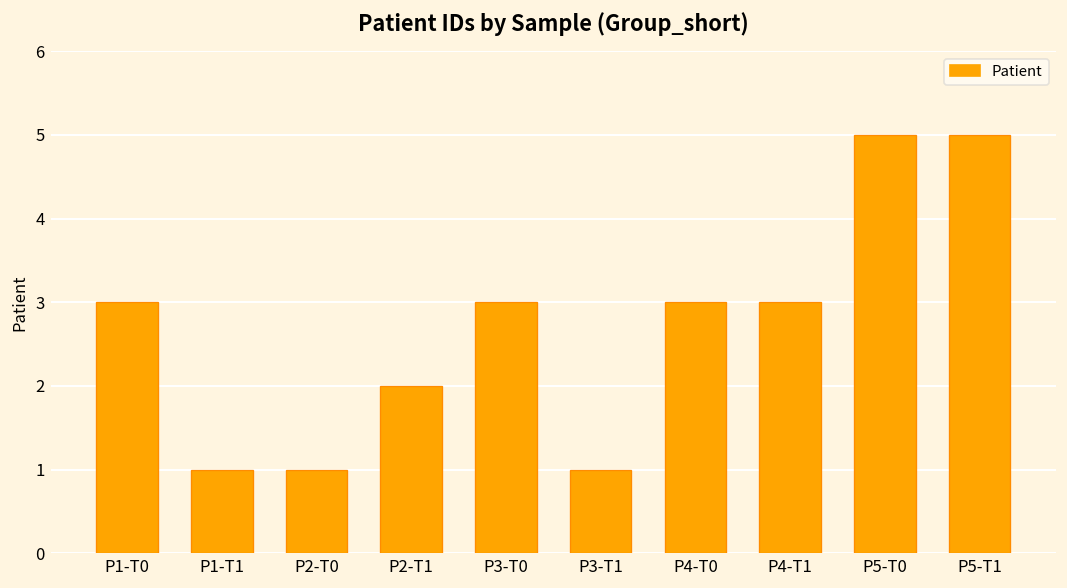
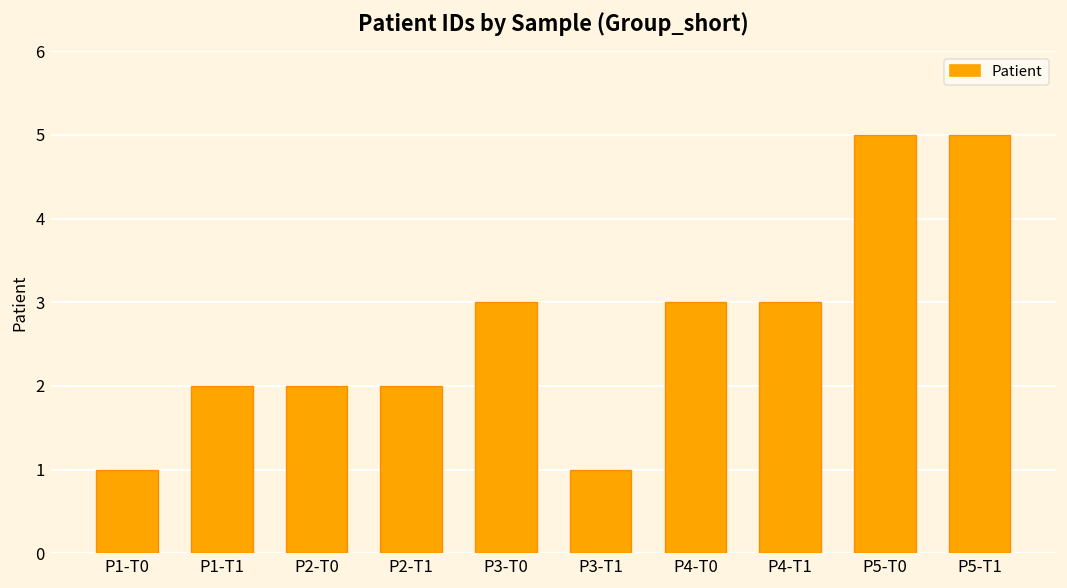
  {
-   "P1-T0": 3,
-   "P1-T1": 1,
-   "P2-T0": 1,
+   "P1-T0": 1,
+   "P1-T1": 2,
+   "P2-T0": 2,
    "P2-T1": 2,
    "P3-T0": 3,
    "P3-T1": 1,
    "P4-T0": 3,
    "P4-T1": 3,
    "P5-T0": 5,
    "P5-T1": 5
  }
